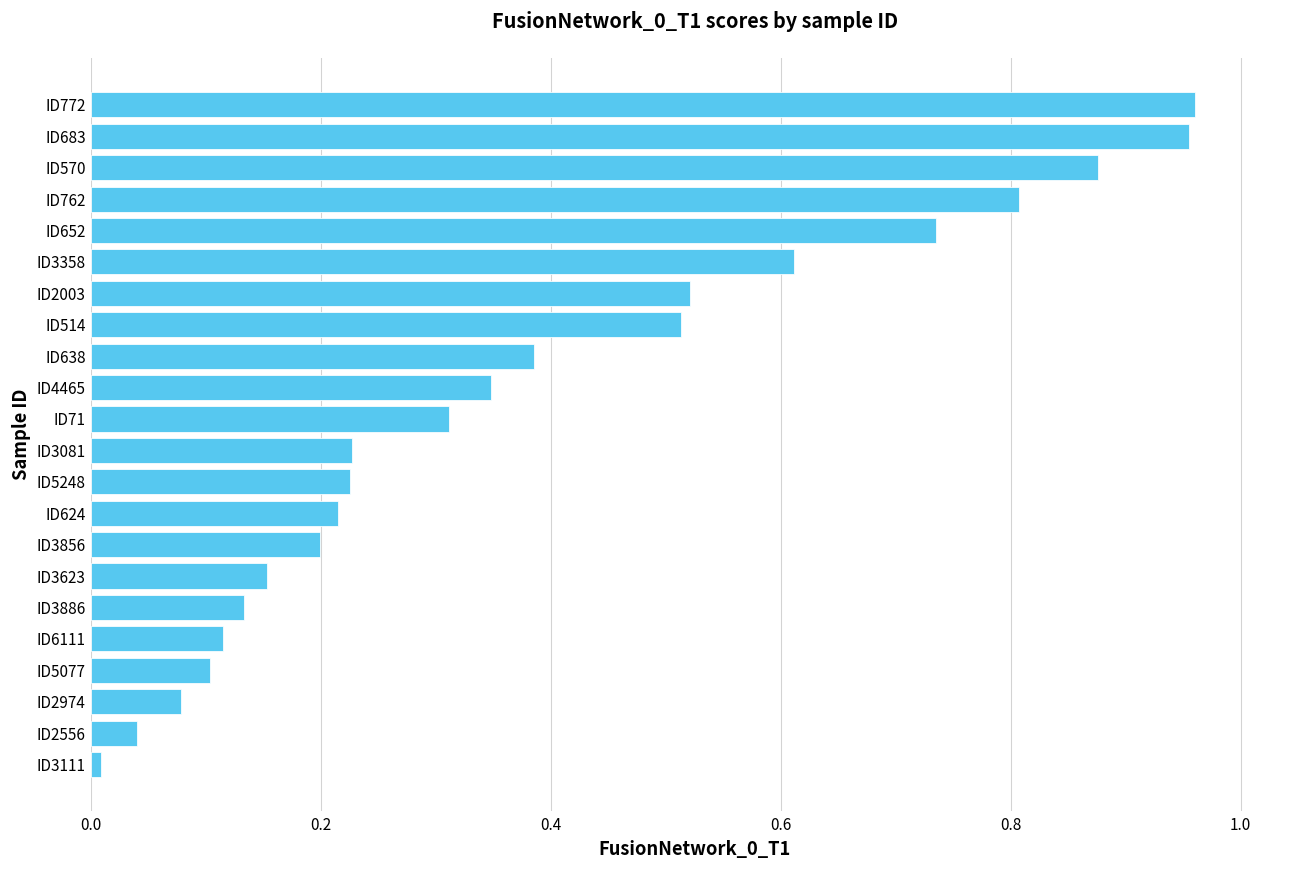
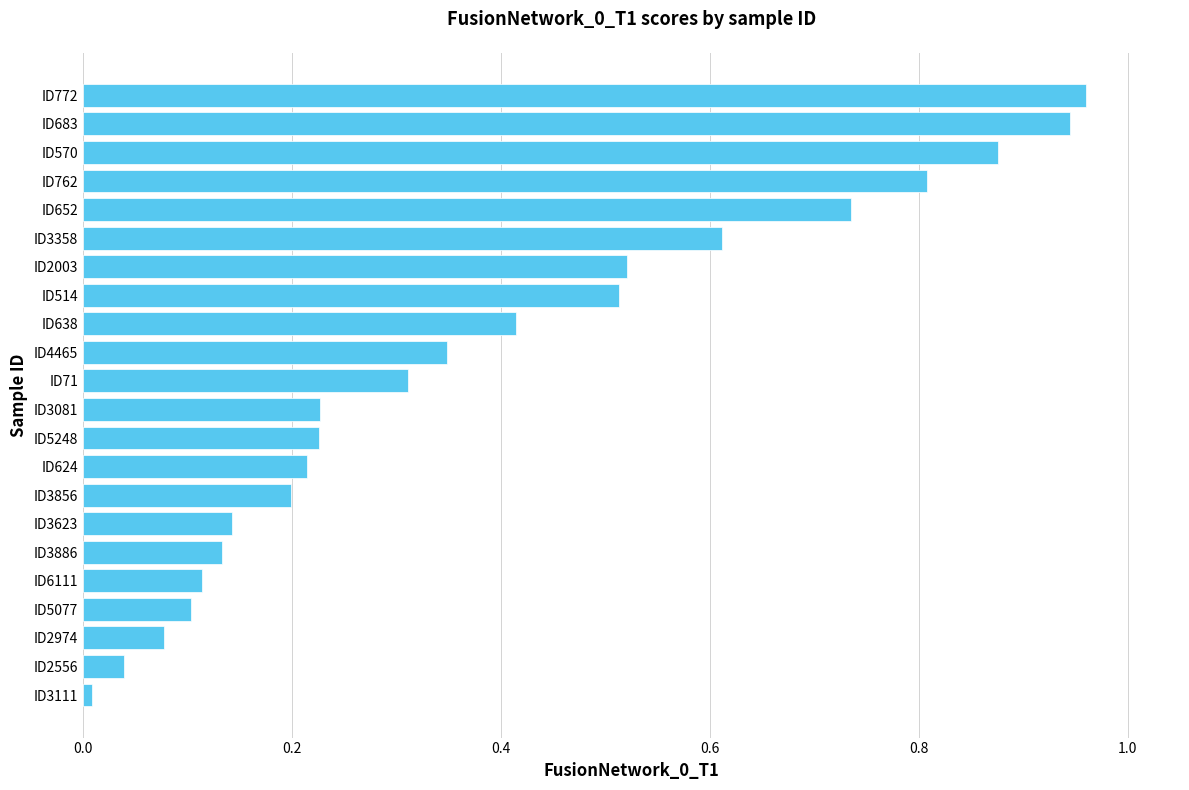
  {
    "ID772": 0.960,
-   "ID683": 0.955,
+   "ID683": 0.944,
    "ID570": 0.876,
    "ID762": 0.808,
    "ID652": 0.735,
    "ID3358": 0.612,
    "ID2003": 0.521,
    "ID514": 0.513,
-   "ID638": 0.385,
+   "ID638": 0.414,
    "ID4465": 0.348,
    "ID71": 0.311,
    "ID3081": 0.227,
    "ID5248": 0.226,
    "ID624": 0.215,
    "ID3856": 0.199,
-   "ID3623": 0.153,
+   "ID3623": 0.142,
    "ID3886": 0.133,
    "ID6111": 0.114,
    "ID5077": 0.104,
    "ID2974": 0.078,
    "ID2556": 0.039,
    "ID3111": 0.009
  }
